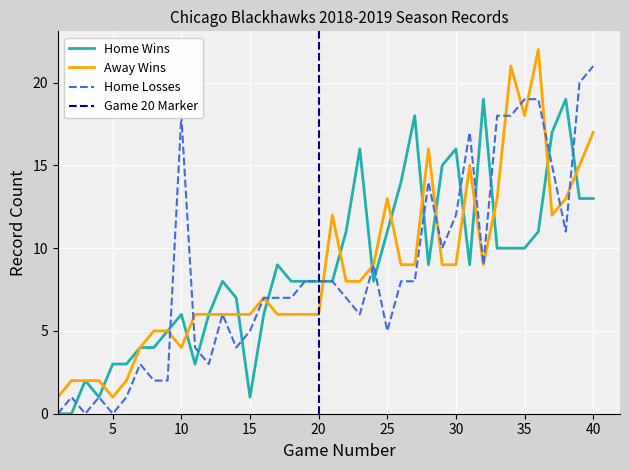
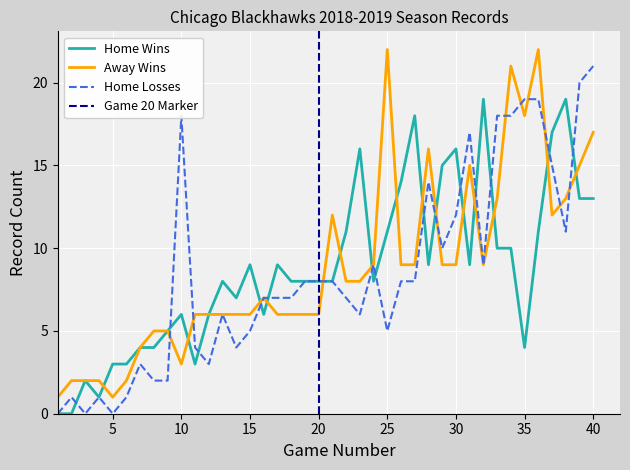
  {
    "Home Wins": {
      "5": 3,
      "10": 6,
-     "15": 1,
+     "15": 9,
      "25": 11,
      "30": 16,
-     "35": 10,
+     "35": 4,
      "40": 13
    },
    "Away Wins": {
      "5": 1,
-     "10": 4,
+     "10": 3,
      "15": 6,
      "20": 6,
-     "25": 13,
+     "25": 22,
      "30": 9,
      "35": 18,
      "40": 17
    },
    "Home Losses": {
      "5": 0,
      "15": 5,
      "25": 5,
      "30": 12,
      "35": 19,
      "40": 21
    }
  }
